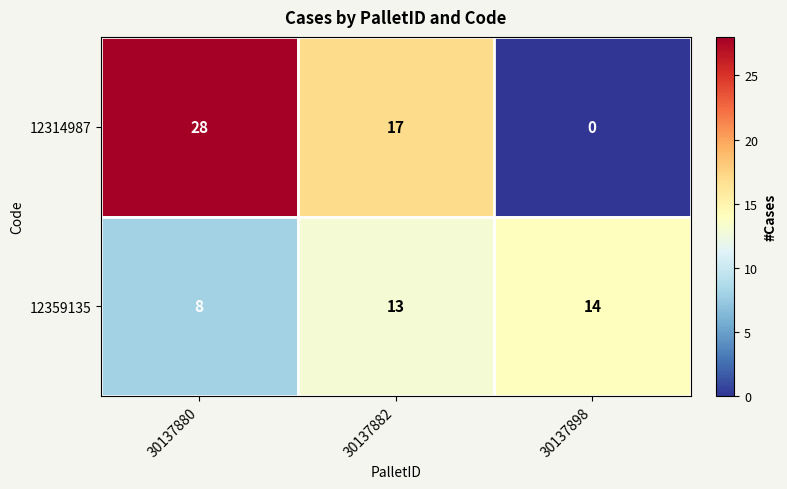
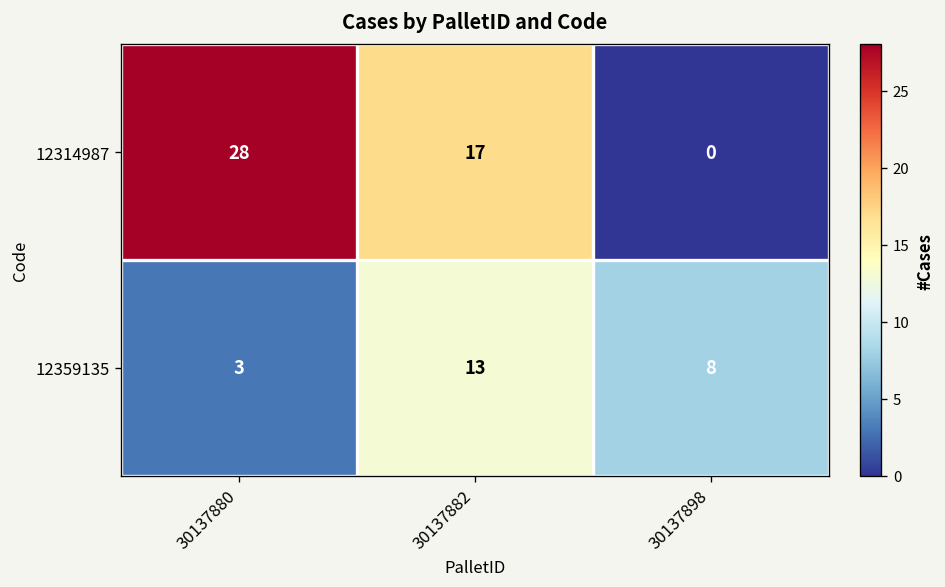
  {
    "12314987": {
      "30137880": 28,
      "30137882": 17,
      "30137898": 0
    },
    "12359135": {
-     "30137880": 8,
+     "30137880": 3,
      "30137882": 13,
-     "30137898": 14
+     "30137898": 8
    }
  }
